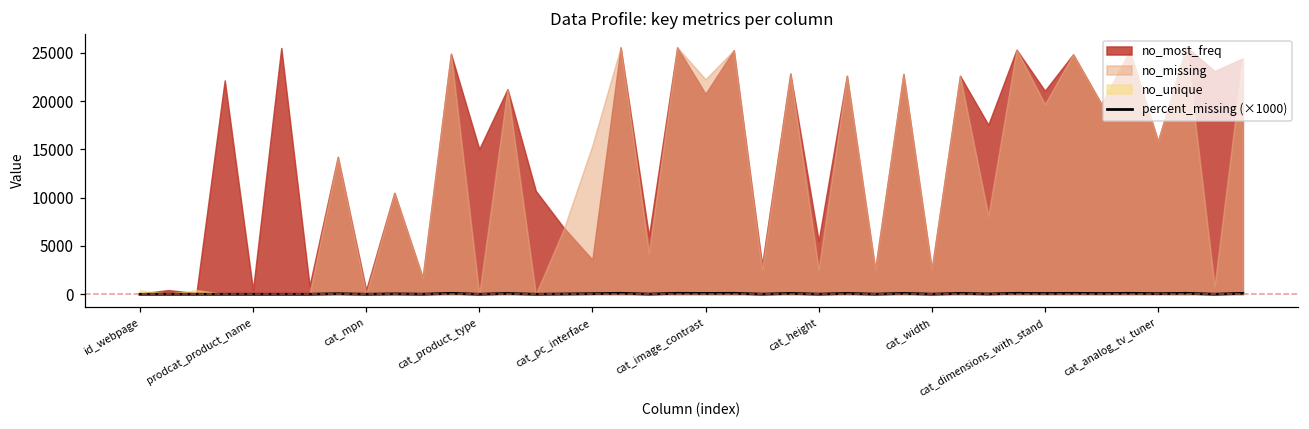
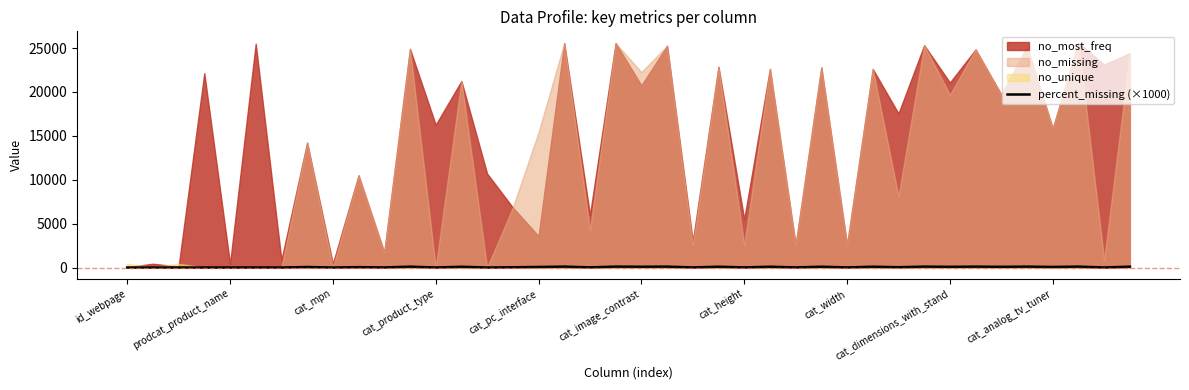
  {
    "no_most_freq": {
      "prodcat_product_name": 0,
      "cat_mpn": 0,
-     "cat_product_type": 15000,
+     "cat_product_type": 16000,
      "cat_pc_interface": 4000,
      "cat_image_contrast": 21000,
      "cat_height": 5000,
      "cat_dimensions_with_stand": 21000
    }
  }
